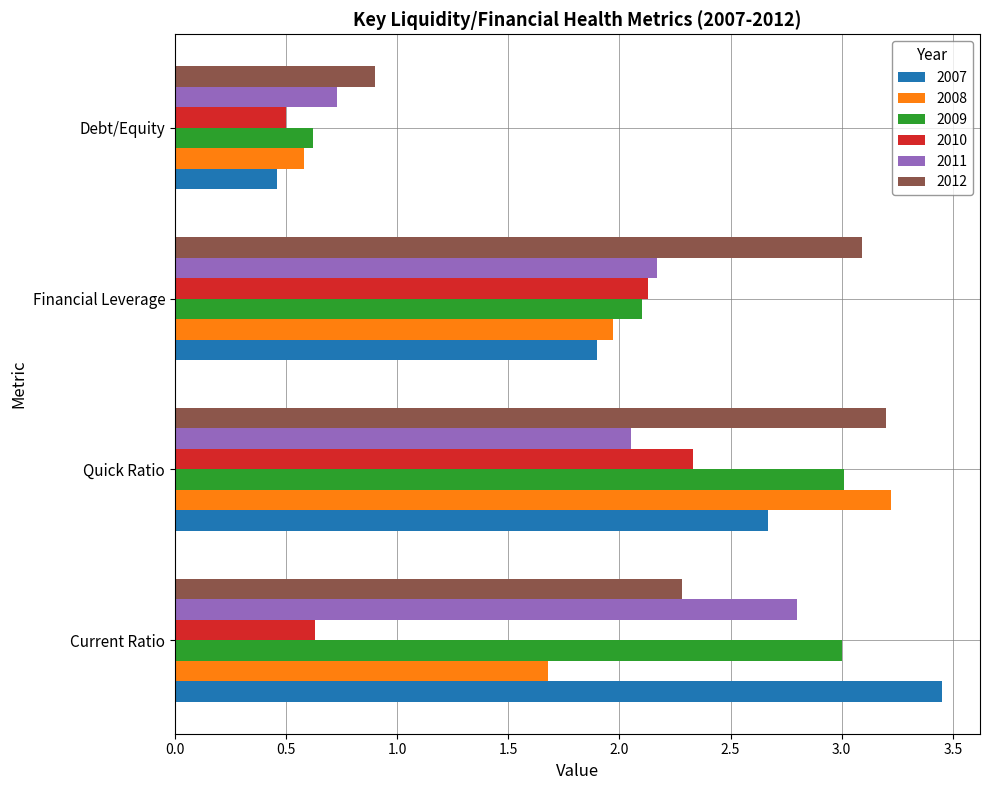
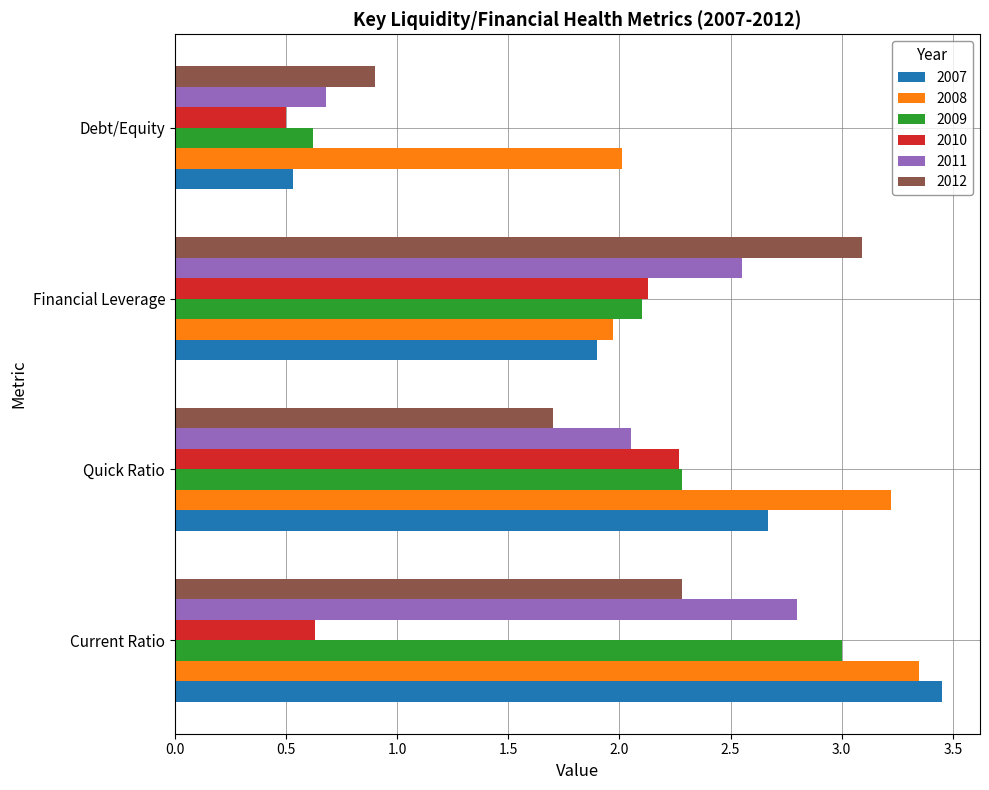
  {
    "2007": {
-     "Debt/Equity": 0.46,
+     "Debt/Equity": 0.53,
      "Financial Leverage": 1.90,
      "Quick Ratio": 2.67,
      "Current Ratio": 3.45
    },
    "2008": {
-     "Debt/Equity": 0.58,
+     "Debt/Equity": 2.01,
      "Financial Leverage": 1.97,
      "Quick Ratio": 3.22,
-     "Current Ratio": 1.68
+     "Current Ratio": 3.35
    },
    "2009": {
      "Debt/Equity": 0.62,
      "Financial Leverage": 2.10,
-     "Quick Ratio": 3.01,
+     "Quick Ratio": 2.28,
      "Current Ratio": 3.00
    },
    "2010": {
      "Debt/Equity": 0.50,
      "Financial Leverage": 2.13,
-     "Quick Ratio": 2.33,
+     "Quick Ratio": 2.27,
      "Current Ratio": 0.63
    },
    "2011": {
-     "Debt/Equity": 0.73,
-     "Financial Leverage": 2.17,
+     "Debt/Equity": 0.68,
+     "Financial Leverage": 2.55,
      "Quick Ratio": 2.05,
      "Current Ratio": 2.80
    },
    "2012": {
      "Debt/Equity": 0.9,
      "Financial Leverage": 3.1,
-     "Quick Ratio": 3.2,
+     "Quick Ratio": 1.7,
      "Current Ratio": 2.28
    }
  }
